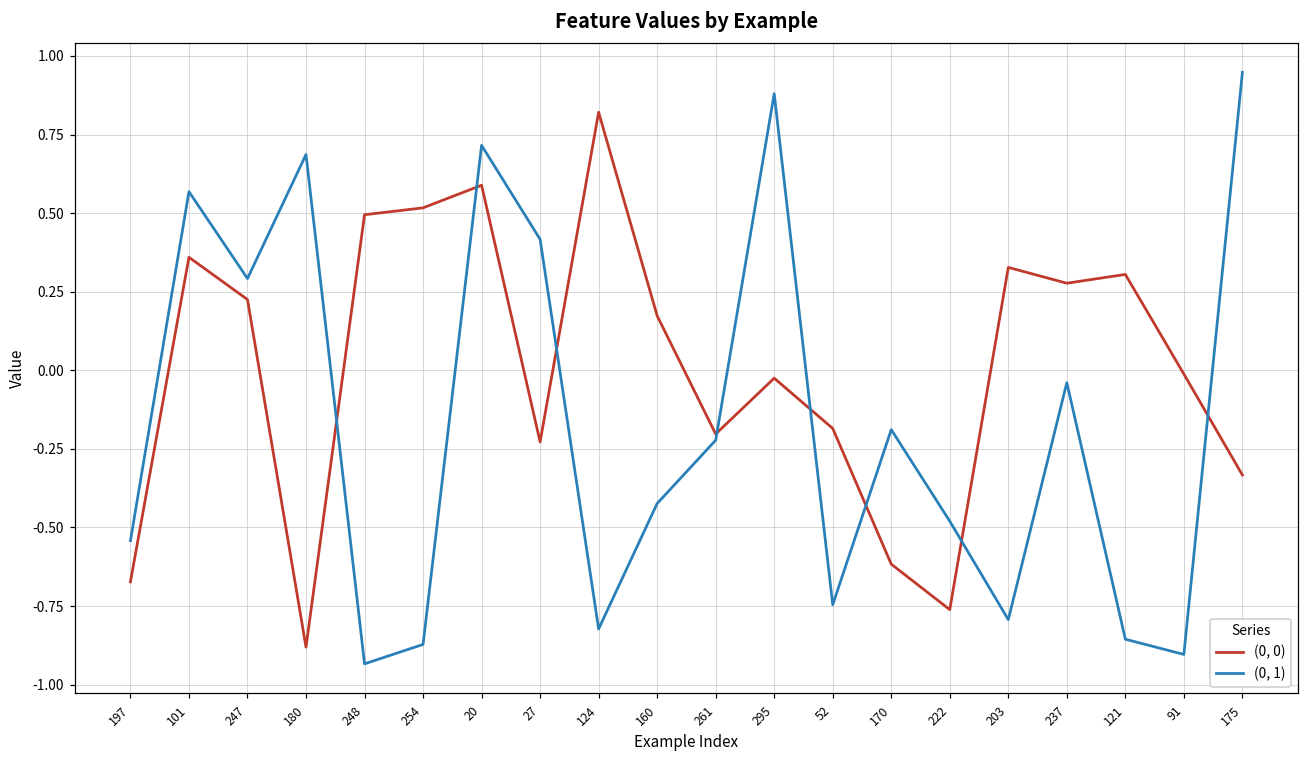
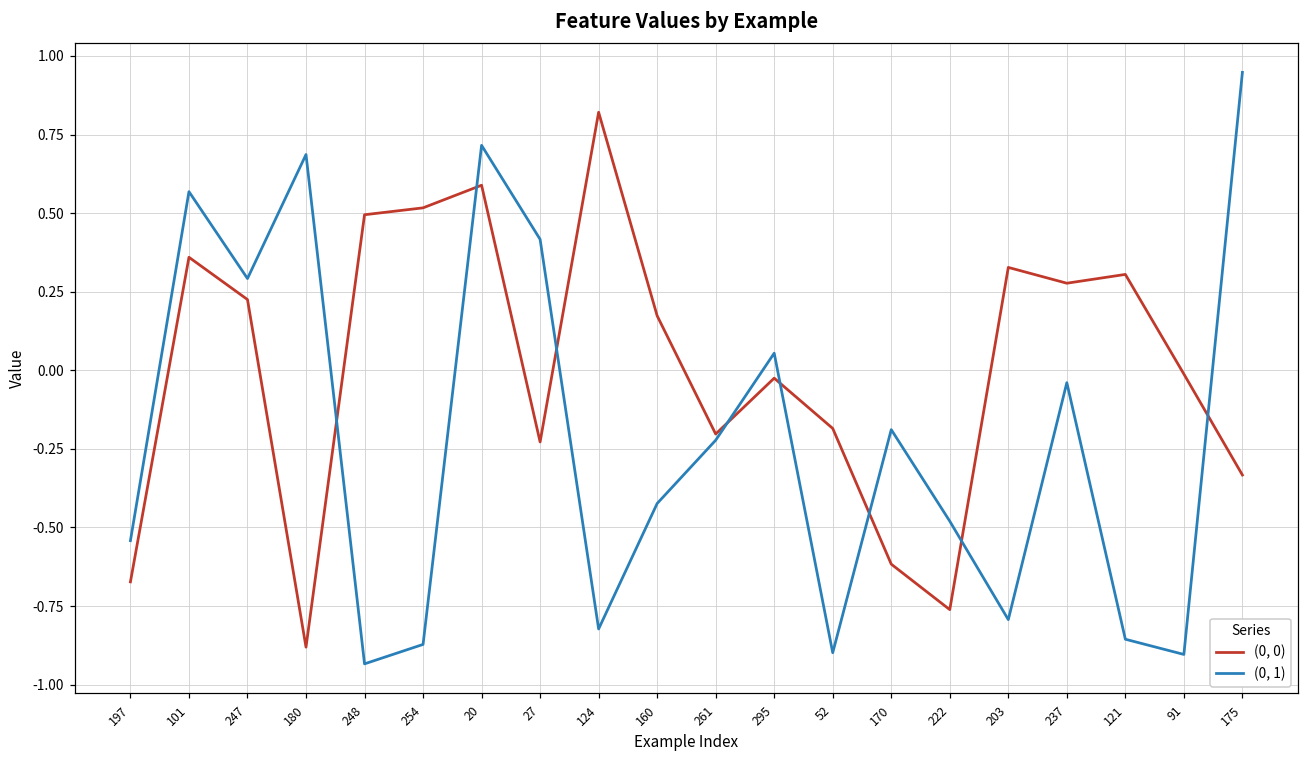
  {
    "(0, 0)": {
      "197": -0.67,
      "101": 0.36,
      "247": 0.23,
      "180": -0.88,
      "248": 0.49,
      "254": 0.52,
      "20": 0.59,
      "27": -0.23,
      "124": 0.82,
      "160": 0.17,
      "261": -0.20,
      "295": -0.03,
      "52": -0.19,
      "170": -0.62,
      "222": -0.76,
      "203": 0.33,
      "237": 0.28,
      "121": 0.30,
      "91": -0.01,
      "175": -0.33
    },
    "(0, 1)": {
      "197": -0.54,
      "101": 0.57,
      "247": 0.29,
      "180": 0.69,
      "248": -0.93,
      "254": -0.87,
      "20": 0.72,
      "27": 0.42,
      "124": -0.82,
      "160": -0.42,
      "261": -0.22,
-     "295": 0.88,
-     "52": -0.75,
+     "295": 0.05,
+     "52": -0.90,
      "170": -0.19,
      "222": -0.48,
      "203": -0.79,
      "237": -0.04,
      "121": -0.86,
      "91": -0.90,
      "175": 0.95
    }
  }
